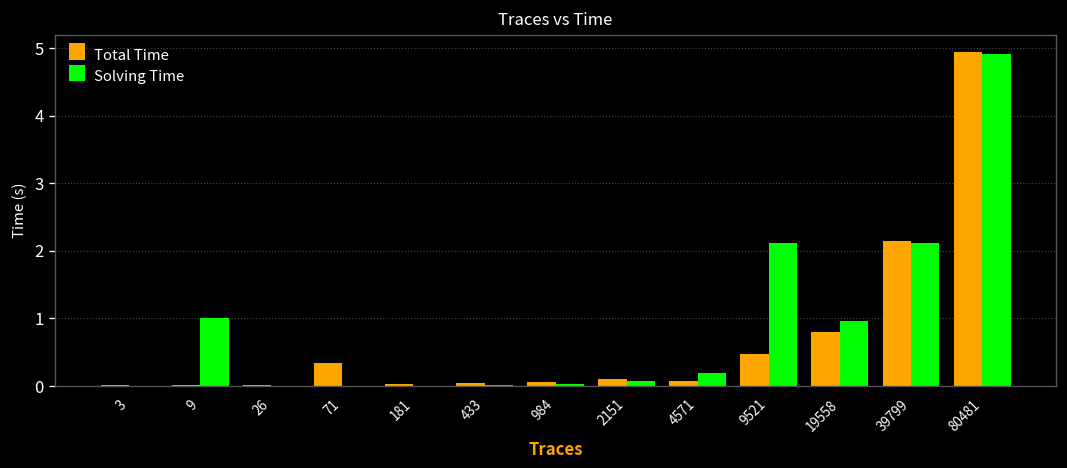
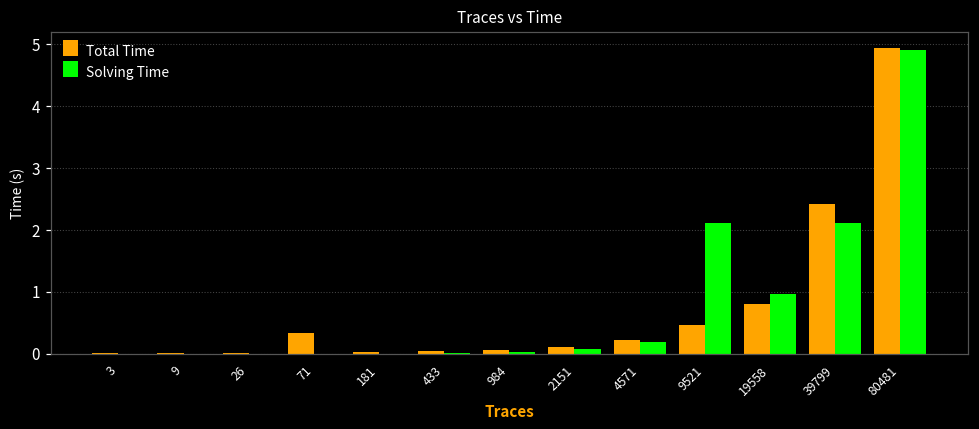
  {
    "Total Time": {
      "71": 0.3,
      "984": 0.1,
      "2151": 0.1,
-     "4571": 0.1,
+     "4571": 0.2,
      "9521": 0.5,
      "19558": 0.8,
-     "39799": 2.1,
+     "39799": 2.4,
      "80481": 4.9
    },
    "Solving Time": {
      "3": 0,
-     "9": 1,
+     "9": 0,
      "26": 0,
      "71": 0,
      "181": 0,
      "2151": 0.1,
      "4571": 0.2,
      "9521": 2.1,
      "19558": 1,
      "39799": 2.1,
      "80481": 4.9
    }
  }
